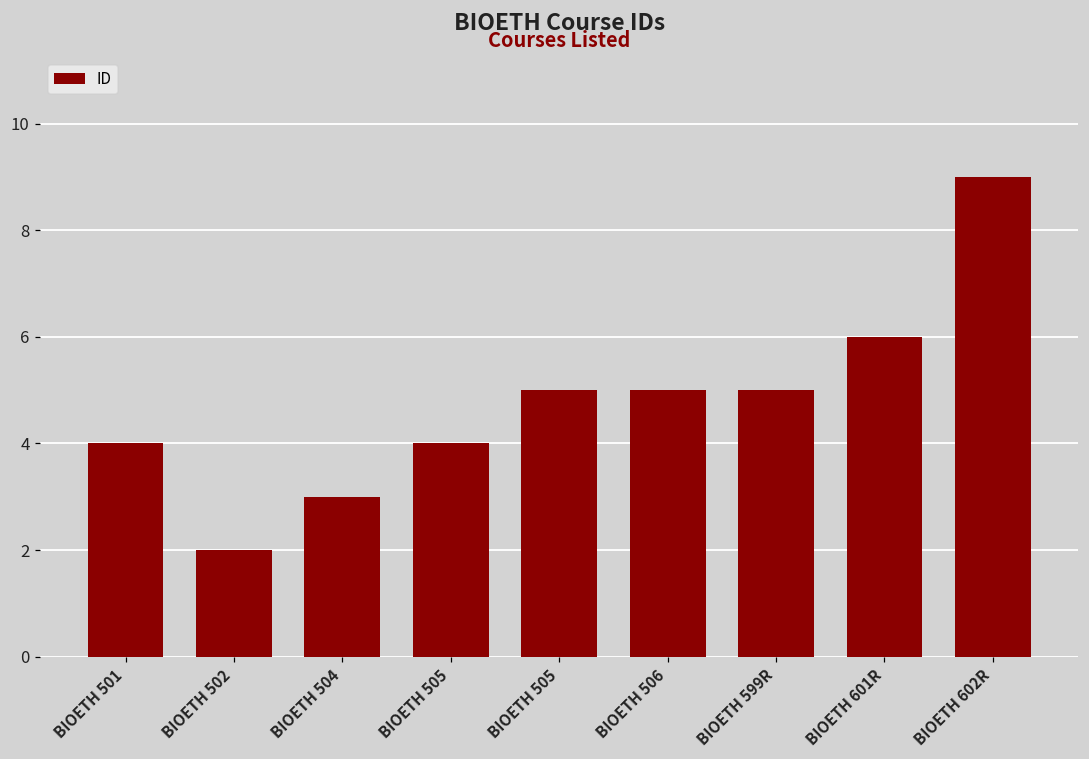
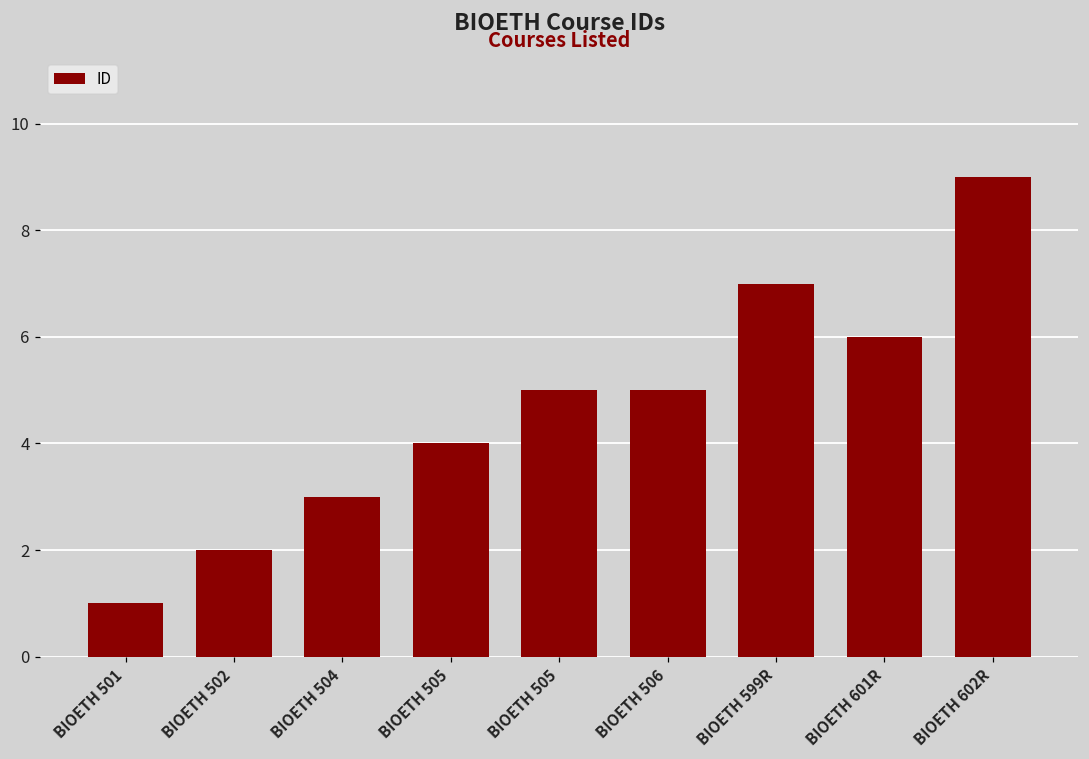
  {
-   "BIOETH 501": 4,
+   "BIOETH 501": 1,
    "BIOETH 502": 2,
    "BIOETH 504": 3,
    "BIOETH 506": 5,
-   "BIOETH 599R": 5,
+   "BIOETH 599R": 7,
    "BIOETH 601R": 6,
    "BIOETH 602R": 9
  }
